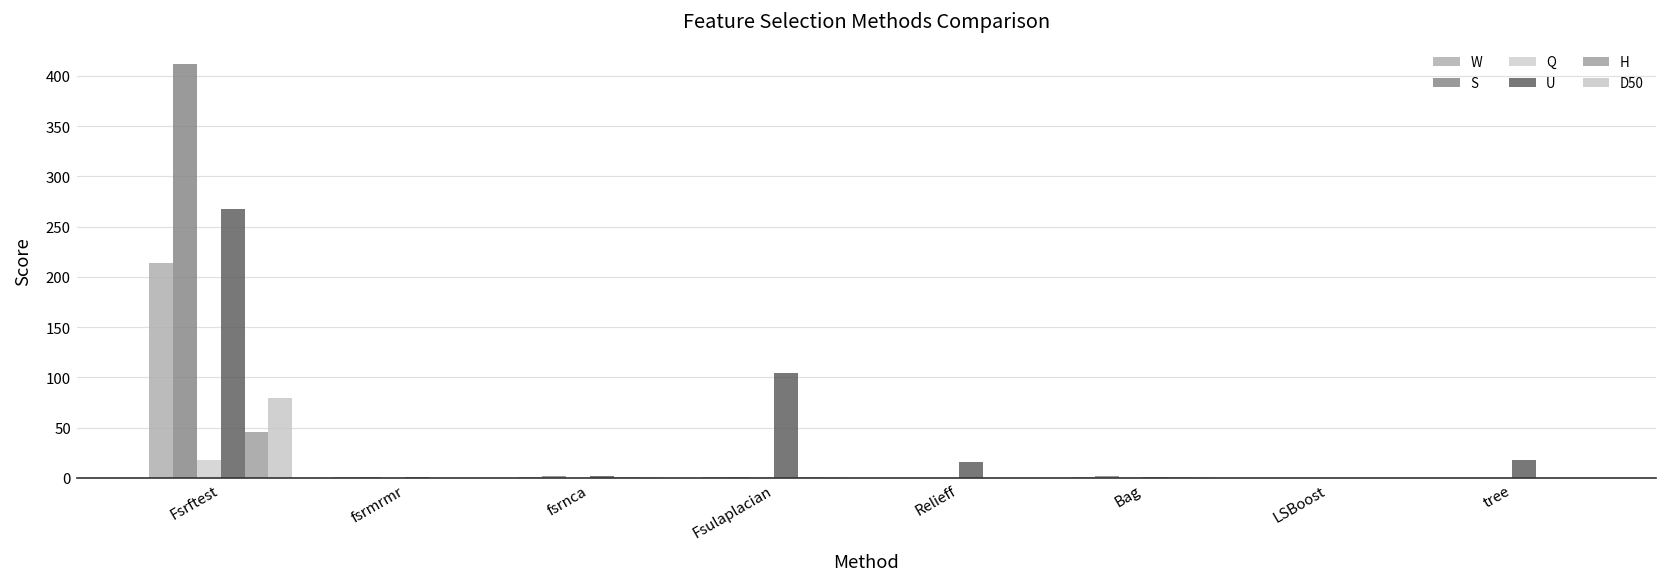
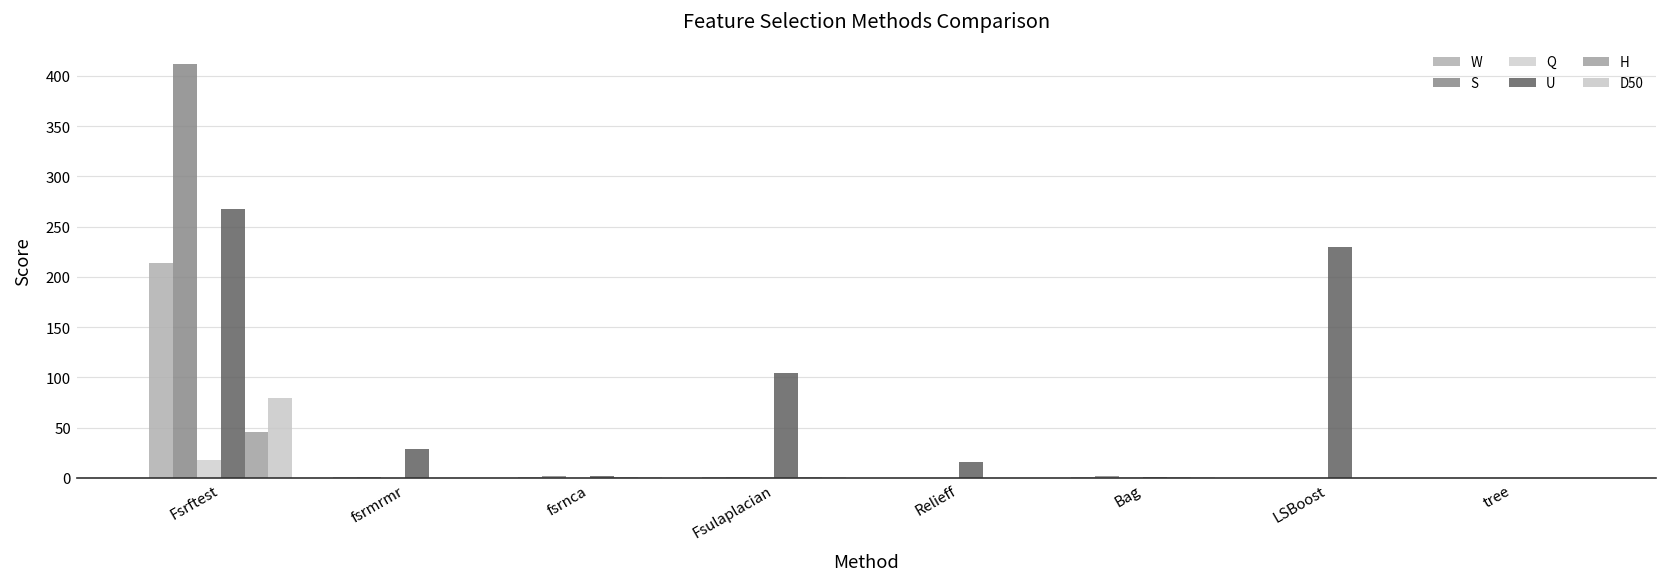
  {
    "U": {
      "Fsrftest": 270,
-     "fsrmrmr": 0,
+     "fsrmrmr": 30,
      "Fsulaplacian": 100,
      "Relieff": 20,
-     "LSBoost": 0,
-     "tree": 20
+     "LSBoost": 230,
+     "tree": 0
    }
  }
